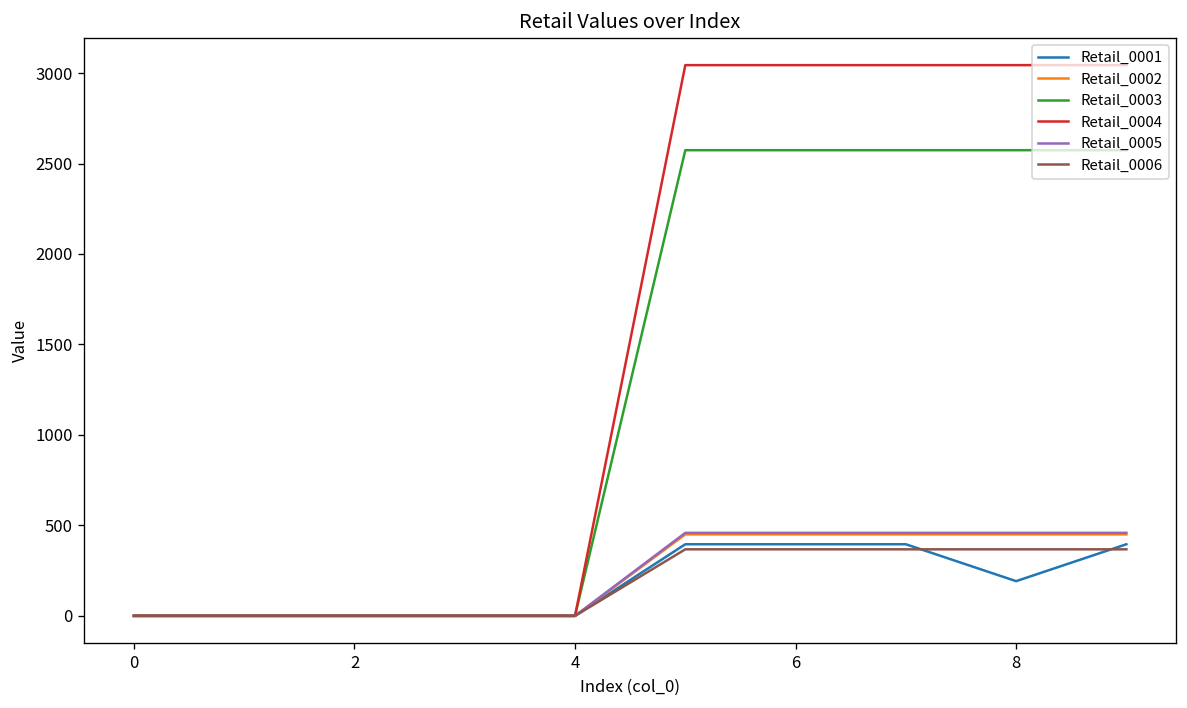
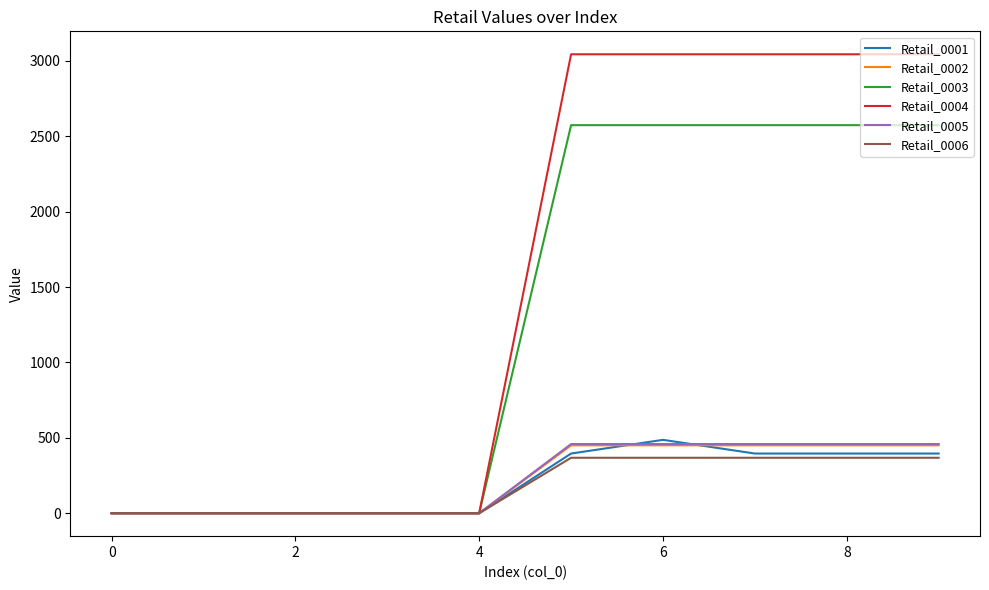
  {
    "Retail_0001": {
-     "6": 400,
-     "8": 190
+     "6": 490,
+     "8": 400
    },
    "Retail_0003": {
      "6": 2570,
      "8": 2570
    },
    "Retail_0004": {
      "6": 3040,
      "8": 3040
    },
    "Retail_0006": {
      "6": 370,
      "8": 370
    }
  }
